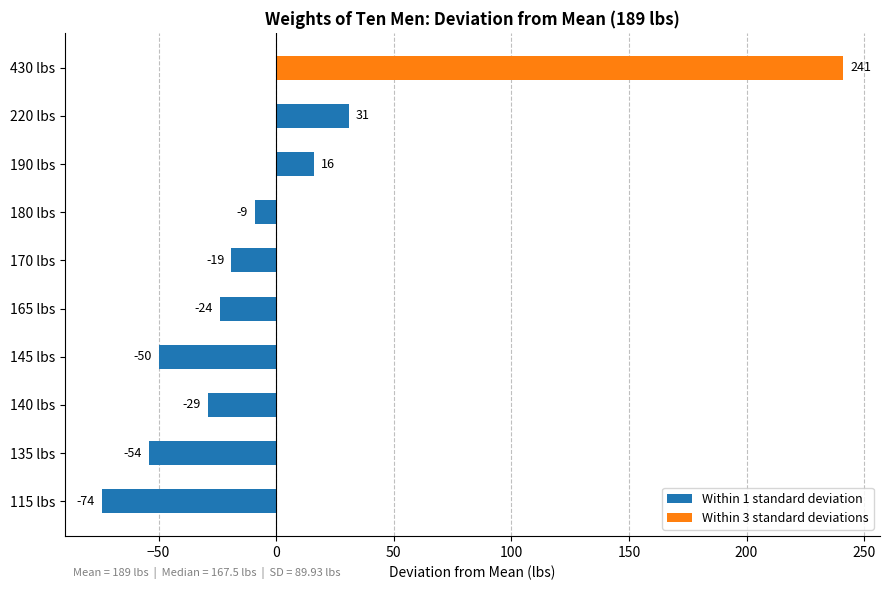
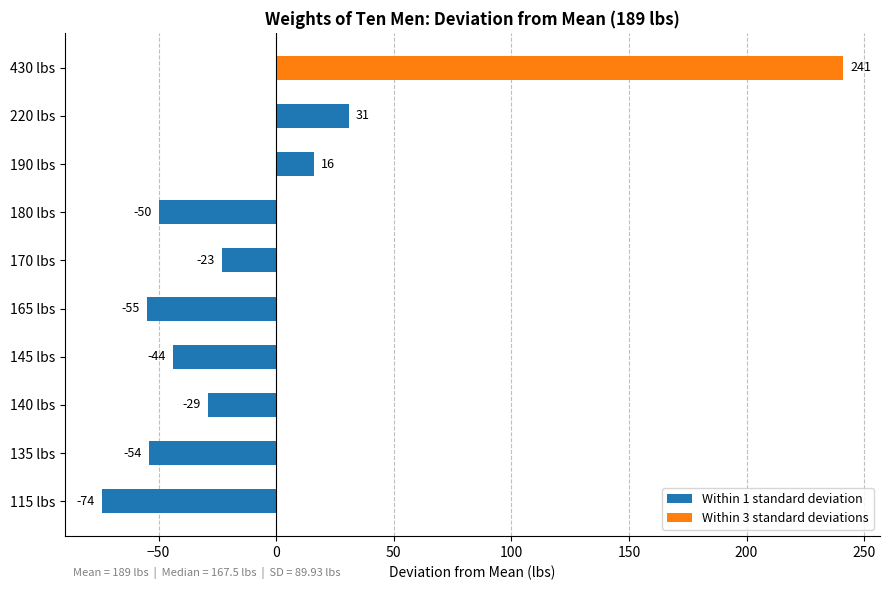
  {
    "Within 1 standard deviation": {
      "220 lbs": 31,
      "190 lbs": 16,
-     "180 lbs": -9,
-     "170 lbs": -19,
-     "165 lbs": -24,
-     "145 lbs": -50,
+     "180 lbs": -50,
+     "170 lbs": -23,
+     "165 lbs": -55,
+     "145 lbs": -44,
      "140 lbs": -29,
      "135 lbs": -54,
      "115 lbs": -74
    },
    "Within 3 standard deviations": {
      "430 lbs": 241
    }
  }
